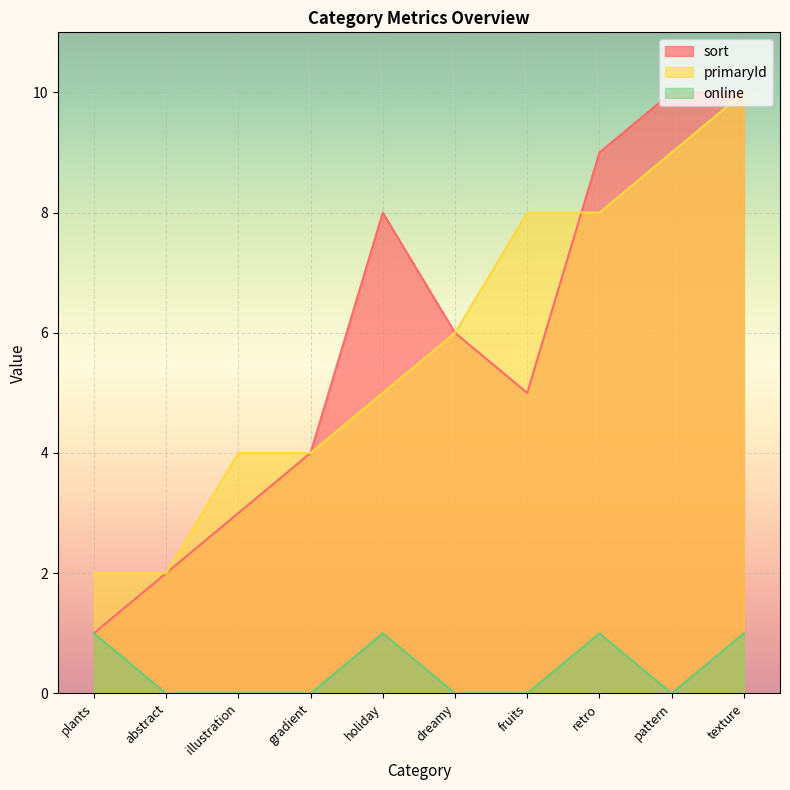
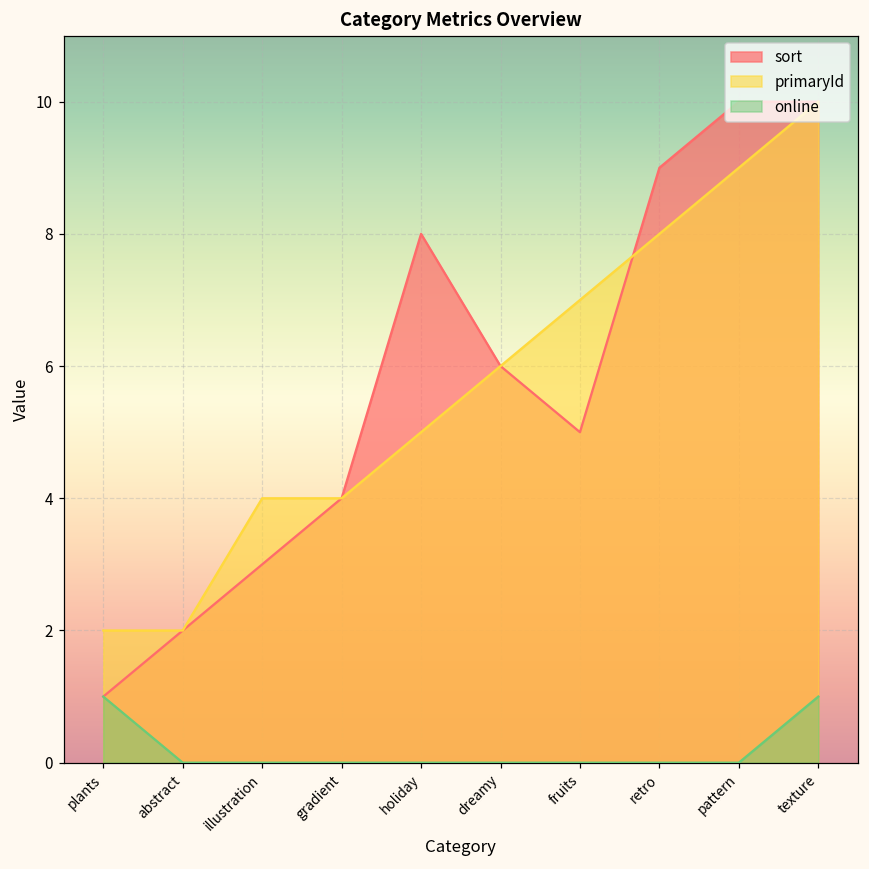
  {
    "sort": {
      "illustration": 3,
      "holiday": 8,
      "fruits": 5,
      "retro": 9
    },
    "primaryId": {
      "plants": 2,
      "illustration": 4,
      "holiday": 5,
-     "fruits": 8,
+     "fruits": 7,
      "retro": 8,
      "pattern": 9
    },
    "online": {
      "abstract": 0,
      "illustration": 0,
      "gradient": 0,
-     "holiday": 1,
+     "holiday": 0,
      "dreamy": 0,
      "fruits": 0,
-     "retro": 1,
+     "retro": 0,
      "pattern": 0,
      "texture": 1
    }
  }
